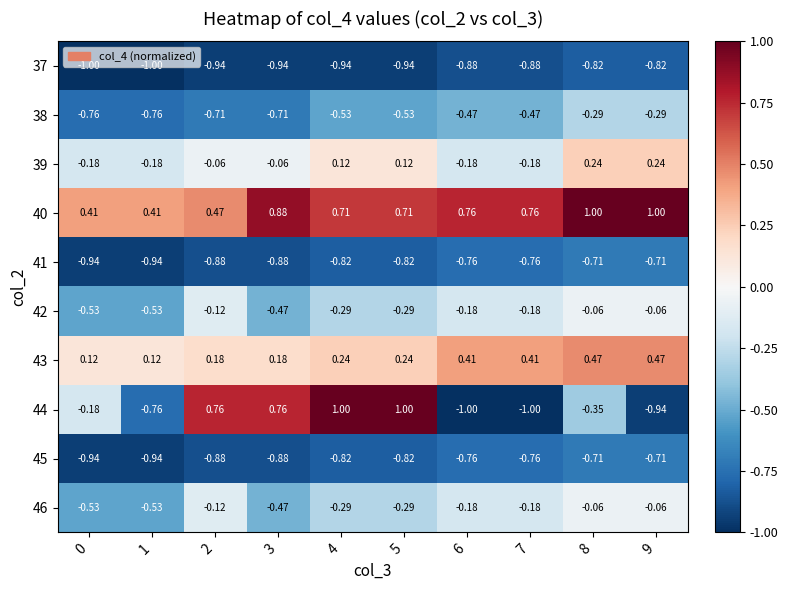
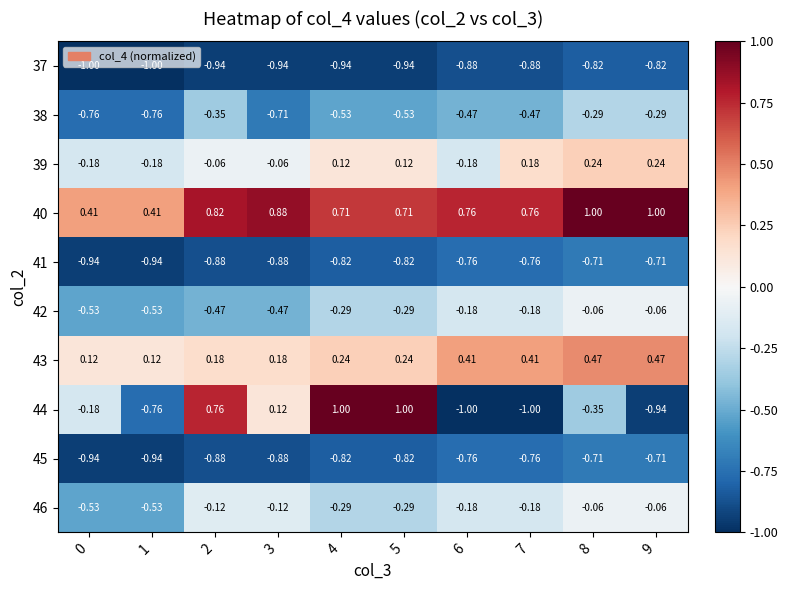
  {
    "37": {
      "2": -0.94,
      "3": -0.94,
      "4": -0.94,
      "5": -0.94,
      "6": -0.88,
      "7": -0.88,
      "8": -0.82,
      "9": -0.82
    },
    "38": {
      "0": -0.76,
      "1": -0.76,
-     "2": -0.71,
+     "2": -0.35,
      "3": -0.71,
      "4": -0.53,
      "5": -0.53,
      "6": -0.47,
      "7": -0.47,
      "8": -0.29,
      "9": -0.29
    },
    "39": {
      "0": -0.18,
      "1": -0.18,
      "2": -0.06,
      "3": -0.06,
      "4": 0.12,
      "5": 0.12,
      "6": -0.18,
-     "7": -0.18,
+     "7": 0.18,
      "8": 0.24,
      "9": 0.24
    },
    "40": {
      "0": 0.41,
      "1": 0.41,
-     "2": 0.47,
+     "2": 0.82,
      "3": 0.88,
      "4": 0.71,
      "5": 0.71,
      "6": 0.76,
      "7": 0.76,
      "8": 1.00,
      "9": 1.00
    },
    "41": {
      "0": -0.94,
      "1": -0.94,
      "2": -0.88,
      "3": -0.88,
      "4": -0.82,
      "5": -0.82,
      "6": -0.76,
      "7": -0.76,
      "8": -0.71,
      "9": -0.71
    },
    "42": {
      "0": -0.53,
      "1": -0.53,
-     "2": -0.12,
+     "2": -0.47,
      "3": -0.47,
      "4": -0.29,
      "5": -0.29,
      "6": -0.18,
      "7": -0.18,
      "8": -0.06,
      "9": -0.06
    },
    "43": {
      "0": 0.12,
      "1": 0.12,
      "2": 0.18,
      "3": 0.18,
      "4": 0.24,
      "5": 0.24,
      "6": 0.41,
      "7": 0.41,
      "8": 0.47,
      "9": 0.47
    },
    "44": {
      "0": -0.18,
      "1": -0.76,
      "2": 0.76,
-     "3": 0.76,
+     "3": 0.12,
      "4": 1.00,
      "5": 1.00,
      "6": -1.00,
      "7": -1.00,
      "8": -0.35,
      "9": -0.94
    },
    "45": {
      "0": -0.94,
      "1": -0.94,
      "2": -0.88,
      "3": -0.88,
      "4": -0.82,
      "5": -0.82,
      "6": -0.76,
      "7": -0.76,
      "8": -0.71,
      "9": -0.71
    },
    "46": {
      "0": -0.53,
      "1": -0.53,
      "2": -0.12,
-     "3": -0.47,
+     "3": -0.12,
      "4": -0.29,
      "5": -0.29,
      "6": -0.18,
      "7": -0.18,
      "8": -0.06,
      "9": -0.06
    }
  }
